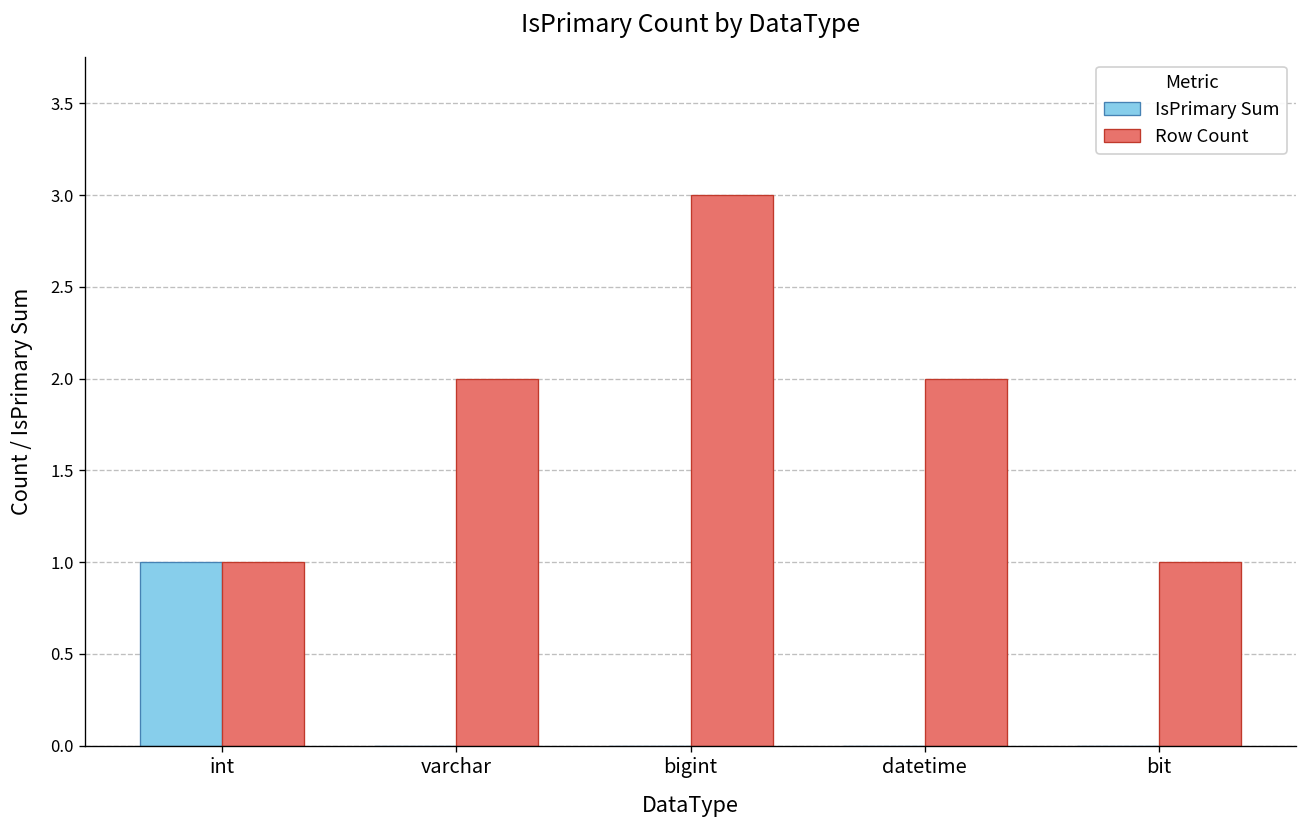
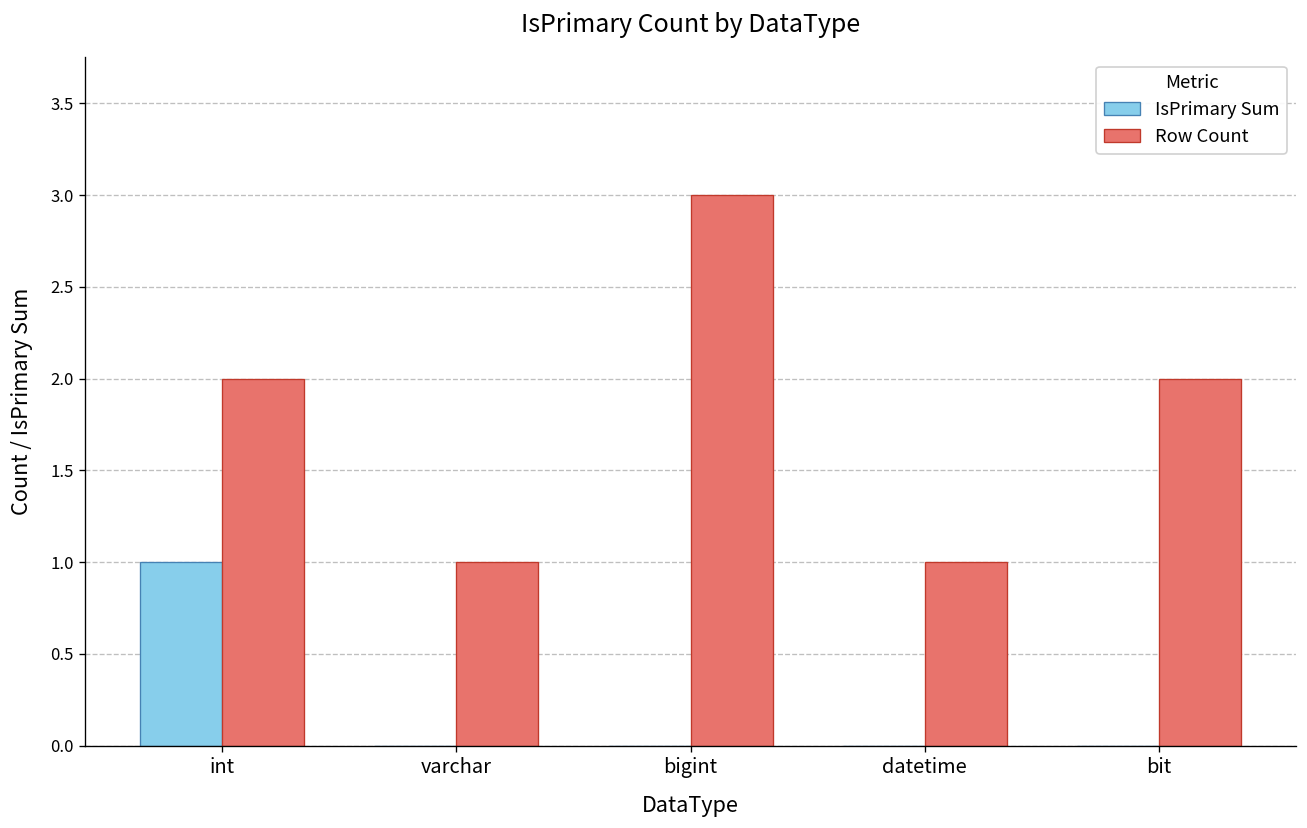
  {
    "IsPrimary Sum": {
      "int": 1,
      "varchar": 0,
      "bigint": 0,
      "datetime": 0,
      "bit": 0
    },
    "Row Count": {
-     "int": 1,
-     "varchar": 2,
+     "int": 2,
+     "varchar": 1,
      "bigint": 3,
-     "datetime": 2,
-     "bit": 1
+     "datetime": 1,
+     "bit": 2
    }
  }
